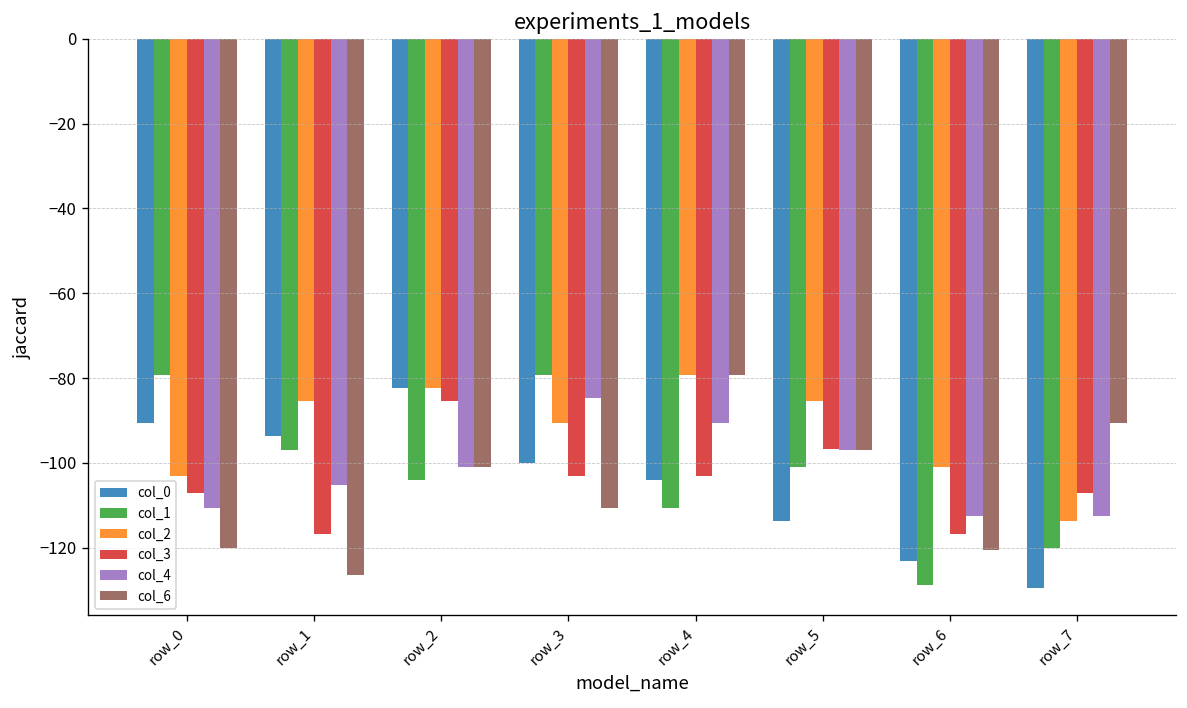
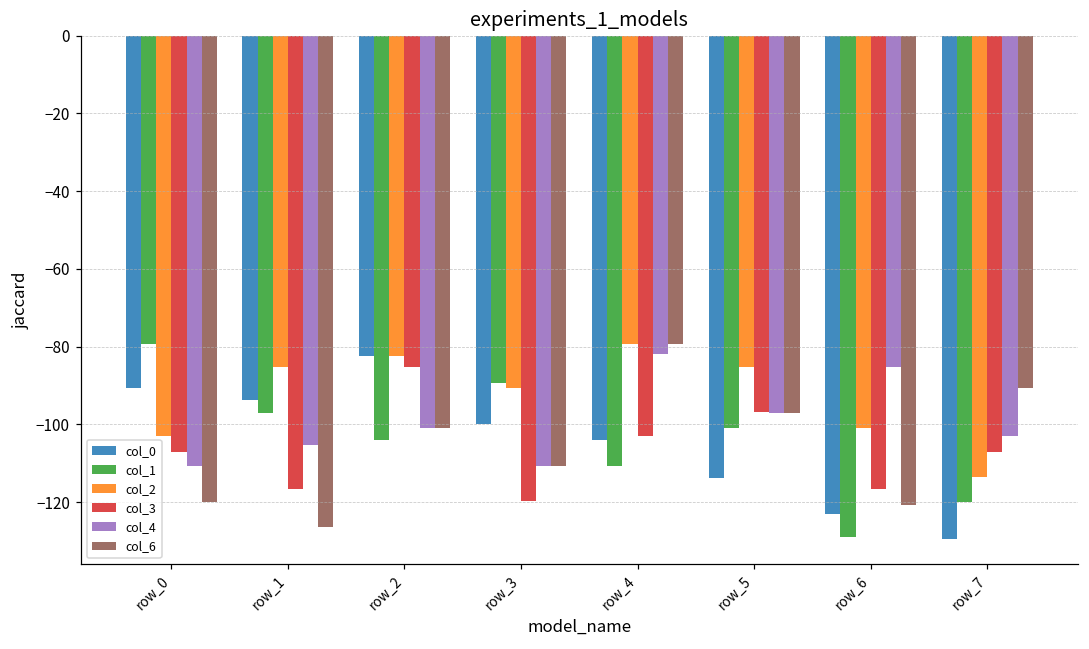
  {
    "col_0": {
      "row_0": -91,
      "row_1": -94,
      "row_2": -82,
      "row_3": -100,
      "row_4": -104,
      "row_5": -114,
      "row_6": -123,
      "row_7": -129
    },
    "col_1": {
      "row_0": -79,
      "row_1": -97,
      "row_2": -104,
-     "row_3": -79,
+     "row_3": -89,
      "row_4": -111,
      "row_5": -101,
      "row_6": -129,
      "row_7": -120
    },
    "col_2": {
      "row_0": -103,
      "row_1": -85,
      "row_2": -82,
      "row_3": -91,
      "row_4": -79,
      "row_5": -85,
      "row_6": -101,
      "row_7": -114
    },
    "col_3": {
      "row_0": -107,
      "row_1": -117,
      "row_2": -85,
-     "row_3": -103,
+     "row_3": -120,
      "row_4": -103,
      "row_5": -97,
      "row_6": -117,
      "row_7": -107
    },
    "col_4": {
      "row_0": -111,
      "row_1": -105,
      "row_2": -101,
-     "row_3": -85,
-     "row_4": -91,
+     "row_3": -111,
+     "row_4": -82,
      "row_5": -97,
-     "row_6": -112,
-     "row_7": -112
+     "row_6": -85,
+     "row_7": -103
    },
    "col_6": {
      "row_0": -120,
      "row_1": -126,
      "row_2": -101,
      "row_3": -111,
      "row_4": -79,
      "row_5": -97,
      "row_6": -121,
      "row_7": -91
    }
  }
